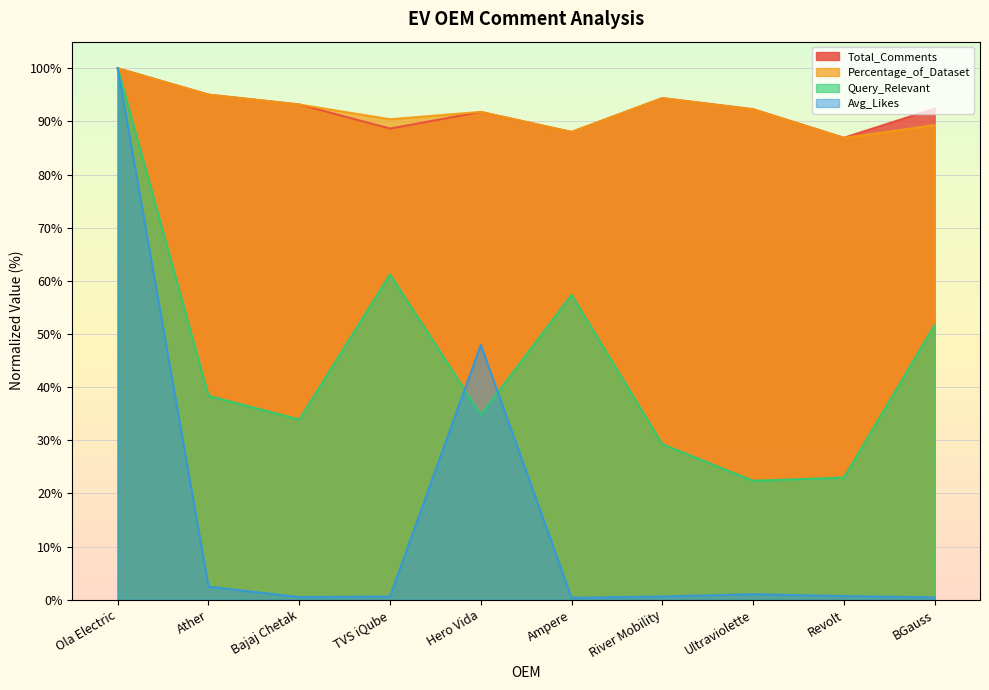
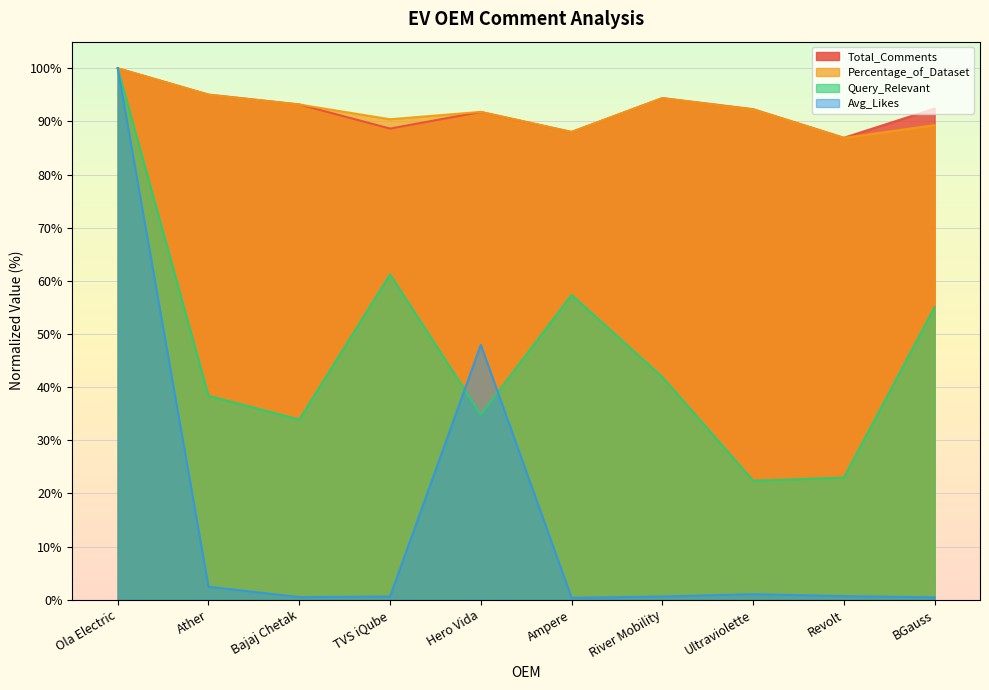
  {
    "Total_Comments": {
      "TVS iQube": "89%"
    },
    "Percentage_of_Dataset": {
      "TVS iQube": "90%",
      "BGauss": "89%"
    },
    "Query_Relevant": {
      "Ather": "38%",
      "Bajaj Chetak": "34%",
      "TVS iQube": "61%",
      "Hero Vida": "35%",
      "Ampere": "57%",
-     "River Mobility": "29%",
+     "River Mobility": "42%",
      "Ultraviolette": "22%",
      "Revolt": "23%",
-     "BGauss": "52%"
+     "BGauss": "55%"
    },
    "Avg_Likes": {
      "Ather": "2%",
      "Bajaj Chetak": "1%",
      "TVS iQube": "1%",
      "Hero Vida": "48%",
      "Ampere": "0%",
      "River Mobility": "1%",
      "Ultraviolette": "1%",
      "Revolt": "1%",
      "BGauss": "0%"
    }
  }
